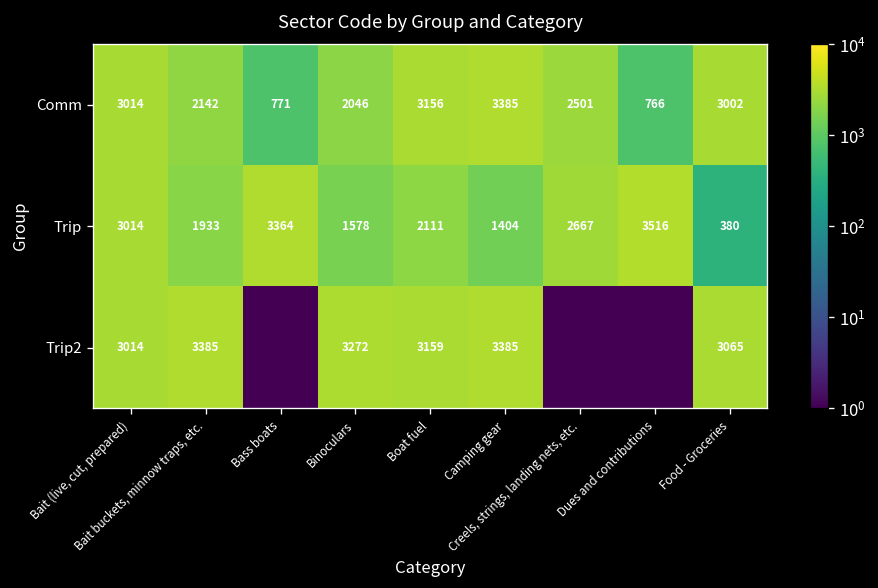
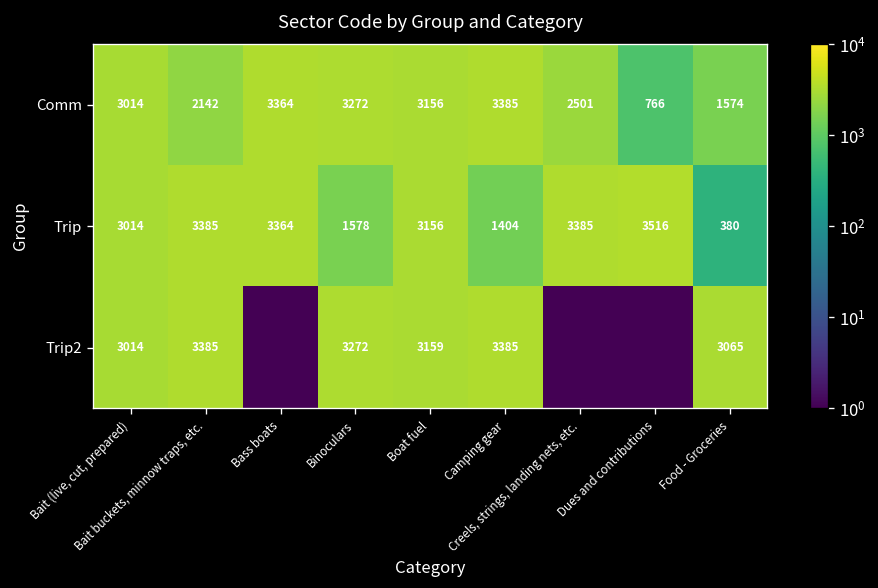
  {
    "Comm": {
      "Bait (live, cut, prepared)": 3014,
      "Bait buckets, minnow traps, etc.": 2142,
-     "Bass boats": 771,
-     "Binoculars": 2046,
+     "Bass boats": 3364,
+     "Binoculars": 3272,
      "Boat fuel": 3156,
      "Camping gear": 3385,
      "Creels, strings, landing nets, etc.": 2501,
      "Dues and contributions": 766,
-     "Food - Groceries": 3002
+     "Food - Groceries": 1574
    },
    "Trip": {
      "Bait (live, cut, prepared)": 3014,
-     "Bait buckets, minnow traps, etc.": 1933,
+     "Bait buckets, minnow traps, etc.": 3385,
      "Bass boats": 3364,
      "Binoculars": 1578,
-     "Boat fuel": 2111,
+     "Boat fuel": 3156,
      "Camping gear": 1404,
-     "Creels, strings, landing nets, etc.": 2667,
+     "Creels, strings, landing nets, etc.": 3385,
      "Dues and contributions": 3516,
      "Food - Groceries": 380
    },
    "Trip2": {
      "Bait (live, cut, prepared)": 3014,
      "Bait buckets, minnow traps, etc.": 3385,
      "Binoculars": 3272,
      "Boat fuel": 3159,
      "Camping gear": 3385,
      "Food - Groceries": 3065
    }
  }
